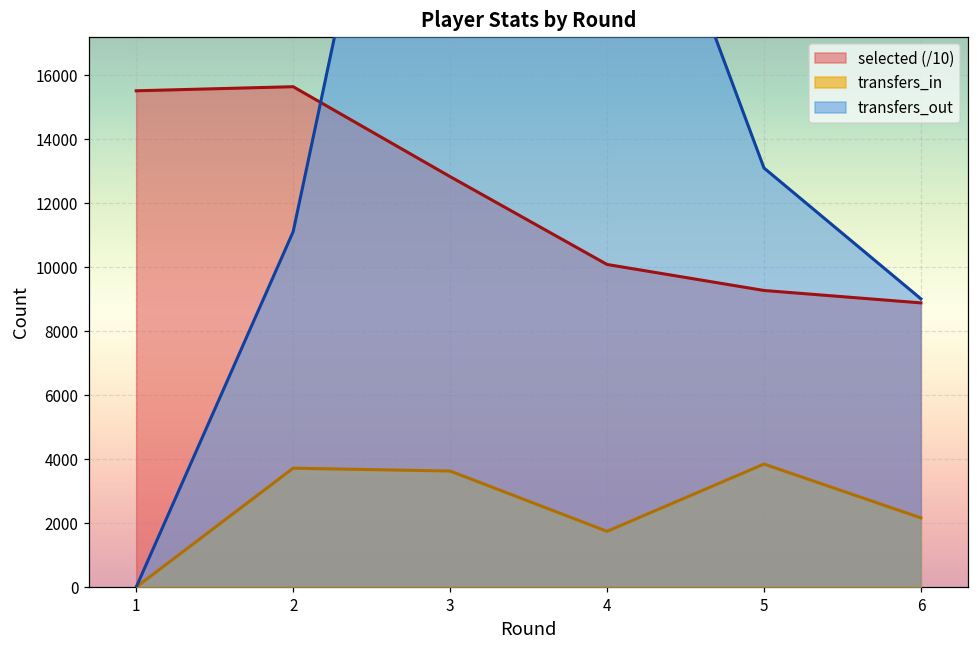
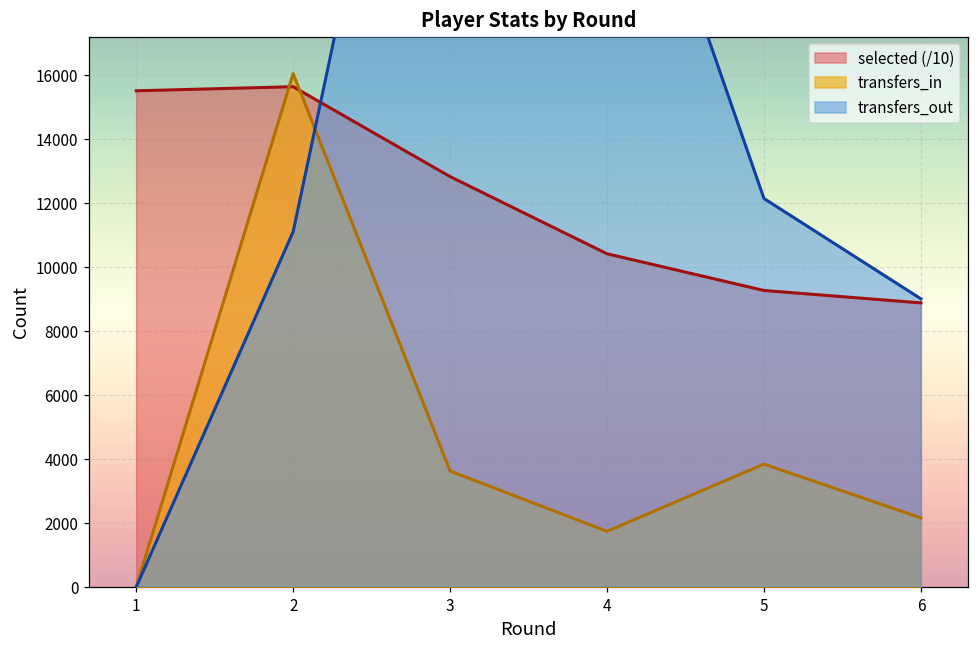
  {
    "selected (/10)": {
      "1": 15500,
      "2": 15600,
      "3": 12800,
-     "4": 10100,
+     "4": 10400,
      "5": 9300,
      "6": 8900
    },
    "transfers_in": {
-     "2": 3700,
+     "2": 16000,
      "3": 3600,
      "4": 1700,
      "5": 3800,
      "6": 2200
    },
    "transfers_out": {
      "2": 11100,
-     "5": 13100,
+     "5": 12100,
      "6": 9000
    }
  }
